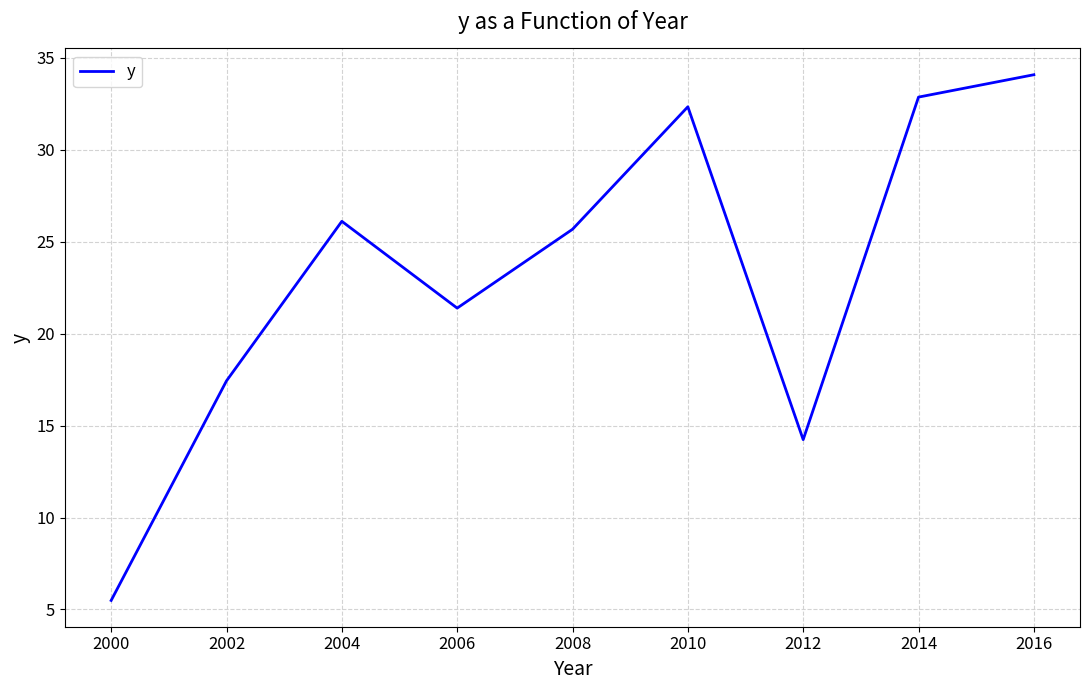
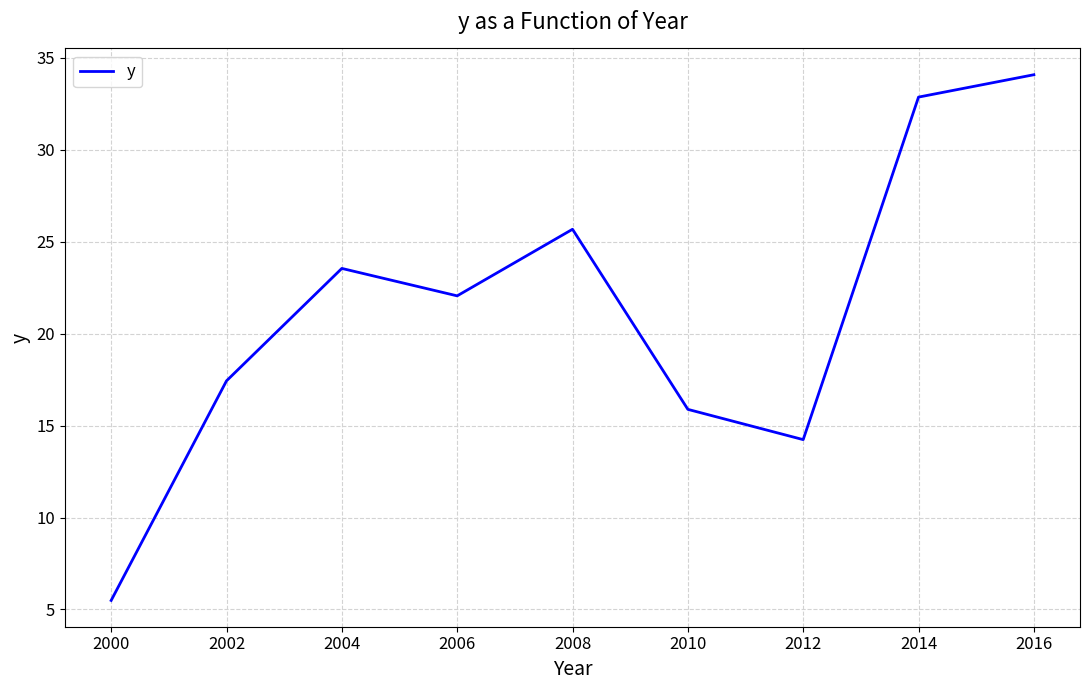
  {
    "2000": 5.5,
    "2002": 17.4,
-   "2004": 26.1,
-   "2006": 21.4,
+   "2004": 23.5,
+   "2006": 22.1,
    "2008": 25.7,
-   "2010": 32.3,
+   "2010": 15.9,
    "2012": 14.2,
    "2014": 32.9,
    "2016": 34.1
  }
